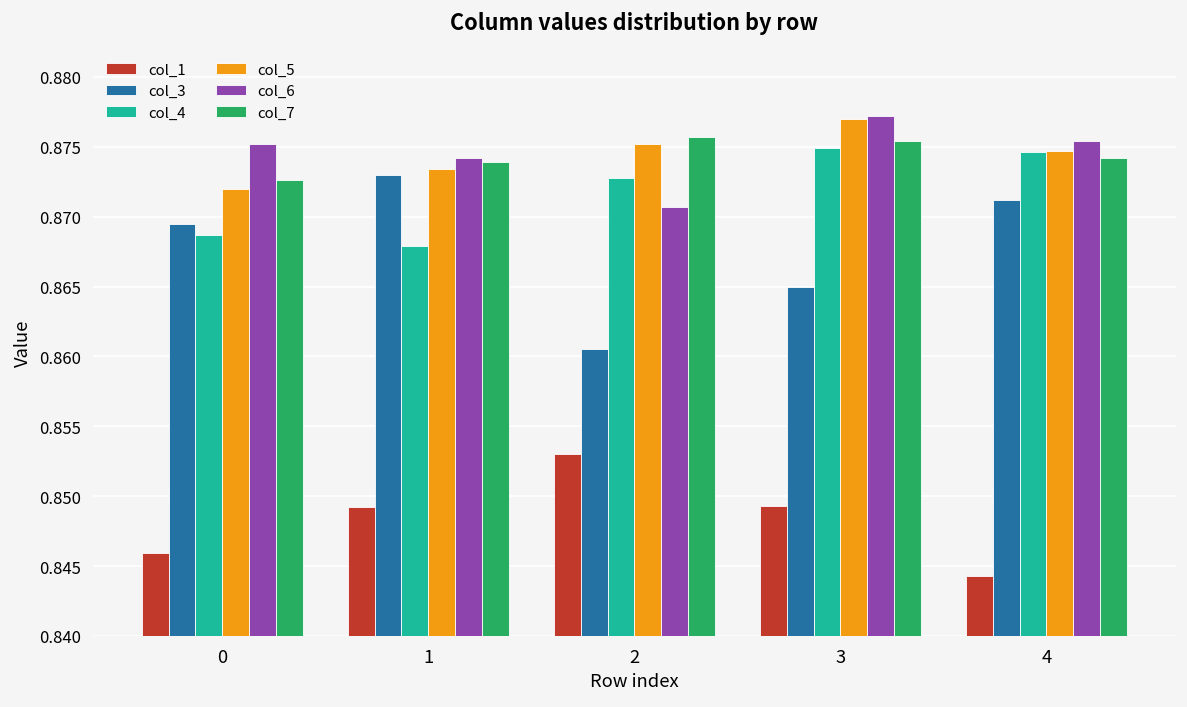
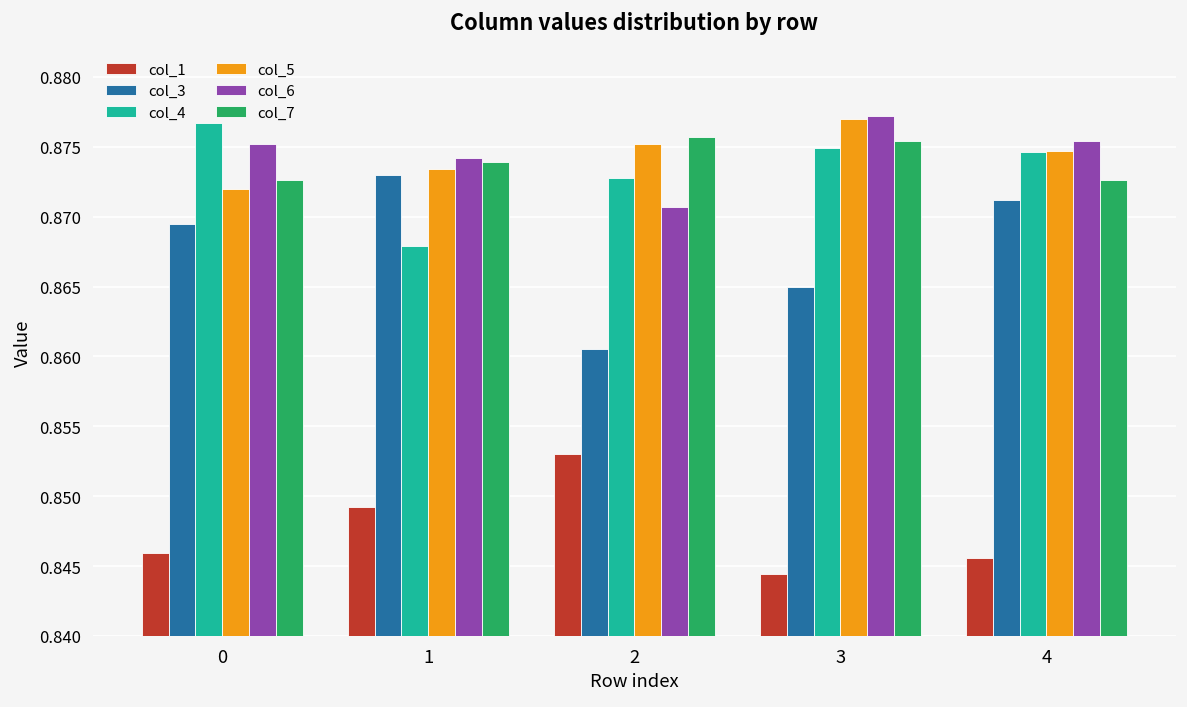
  {
    "col_1": {
      "0": 0.8459,
      "1": 0.8492,
      "2": 0.8530,
-     "3": 0.8493,
-     "4": 0.8443
+     "3": 0.8444,
+     "4": 0.8456
    },
    "col_3": {
      "0": 0.8695,
      "1": 0.8730,
      "2": 0.8605,
      "3": 0.8650,
      "4": 0.8712
    },
    "col_4": {
-     "0": 0.8687,
+     "0": 0.8767,
      "1": 0.8679,
      "2": 0.8728,
      "3": 0.8749,
      "4": 0.8746
    },
    "col_5": {
      "0": 0.8720,
      "1": 0.8734,
      "2": 0.8752,
      "3": 0.8770,
      "4": 0.8747
    },
    "col_6": {
      "0": 0.8752,
      "1": 0.8742,
      "2": 0.8707,
      "3": 0.8772,
      "4": 0.8754
    },
    "col_7": {
      "0": 0.8726,
      "1": 0.8739,
      "2": 0.8757,
      "3": 0.8754,
-     "4": 0.8742
+     "4": 0.8726
    }
  }
